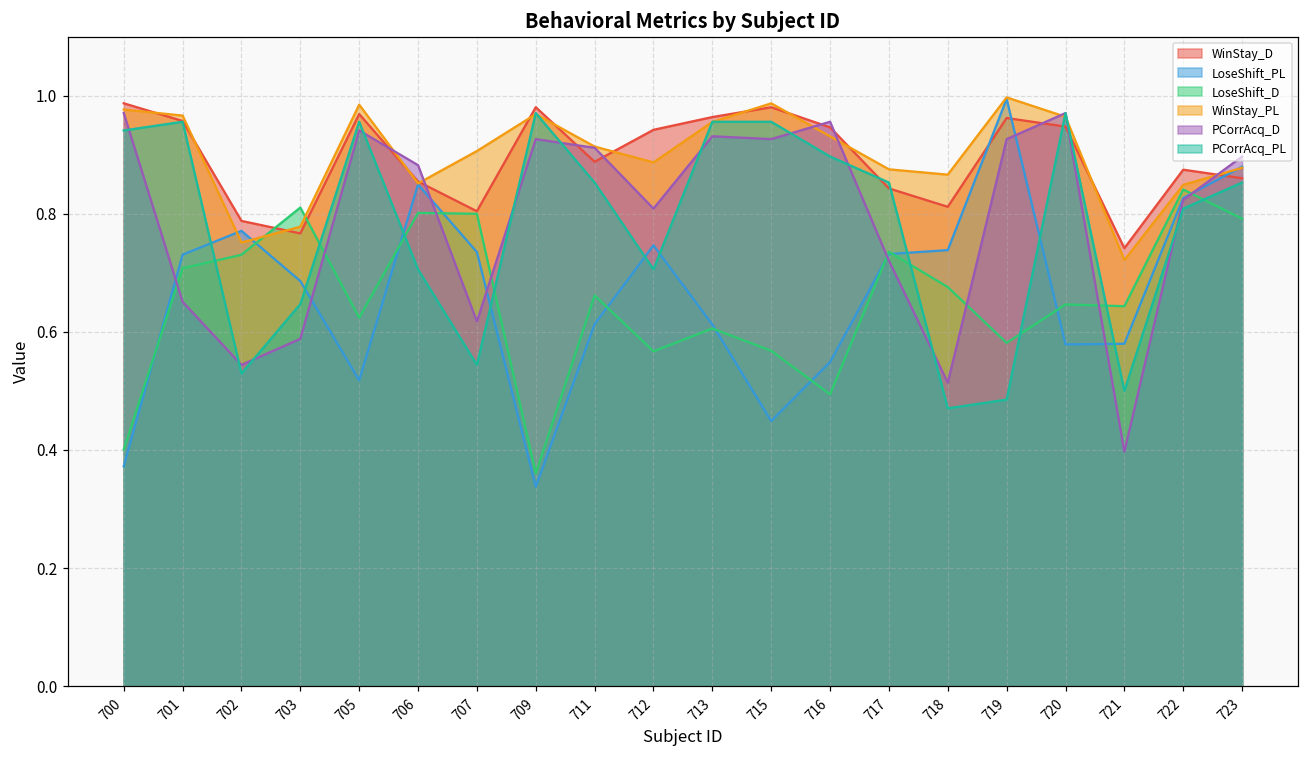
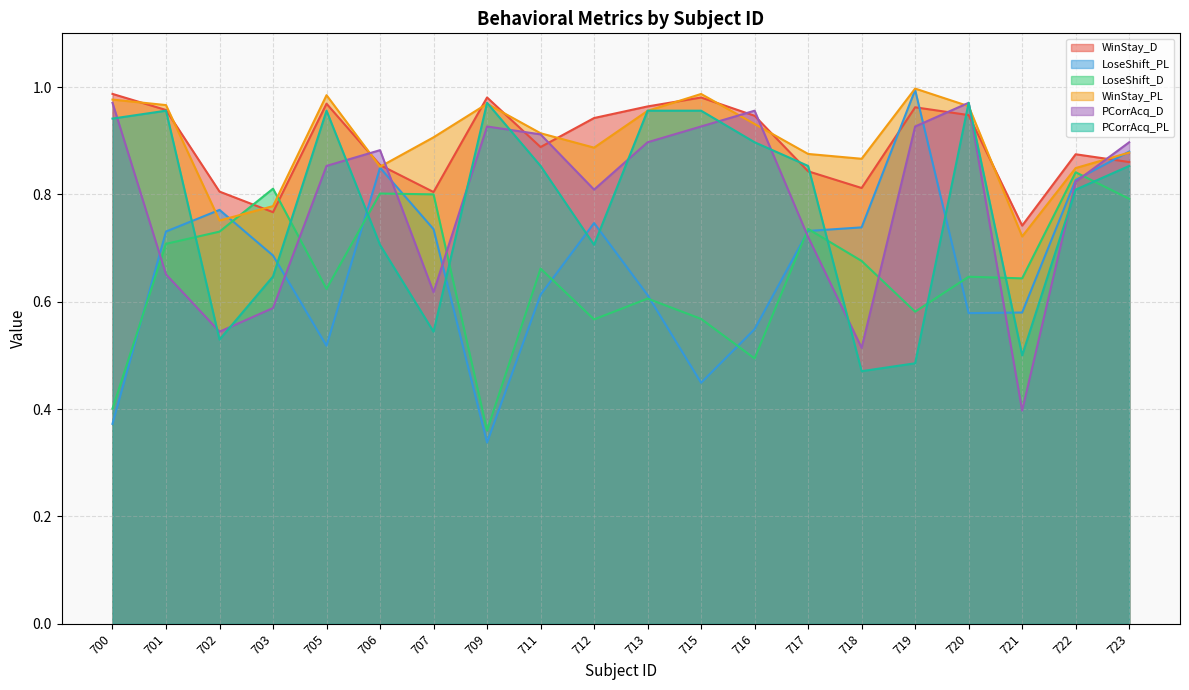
  {
    "WinStay_D": {
      "700": 0.99,
-     "702": 0.79,
+     "702": 0.81,
      "703": 0.77,
      "705": 0.97,
      "709": 0.98,
      "711": 0.89,
      "712": 0.94,
      "713": 0.96,
      "715": 0.98,
      "716": 0.95,
      "717": 0.84,
      "718": 0.81,
      "719": 0.96,
      "720": 0.95,
      "721": 0.74,
      "722": 0.87,
      "723": 0.86
    },
    "WinStay_PL": {
      "700": 0.98,
      "701": 0.97,
      "702": 0.75,
      "703": 0.78,
      "705": 0.98,
      "707": 0.91,
      "712": 0.89,
      "715": 0.99,
      "716": 0.93,
      "717": 0.88,
      "718": 0.87,
      "720": 0.96,
      "721": 0.72,
      "722": 0.85
    },
    "PCorrAcq_D": {
      "700": 0.97,
      "701": 0.65,
      "702": 0.54,
      "703": 0.59,
-     "705": 0.94,
+     "705": 0.85,
      "706": 0.88,
      "707": 0.62,
      "709": 0.93,
      "712": 0.81,
-     "713": 0.93,
+     "713": 0.90,
      "715": 0.93,
      "716": 0.96,
      "717": 0.72,
      "718": 0.51,
      "719": 0.93,
      "721": 0.40,
      "723": 0.90
    }
  }
